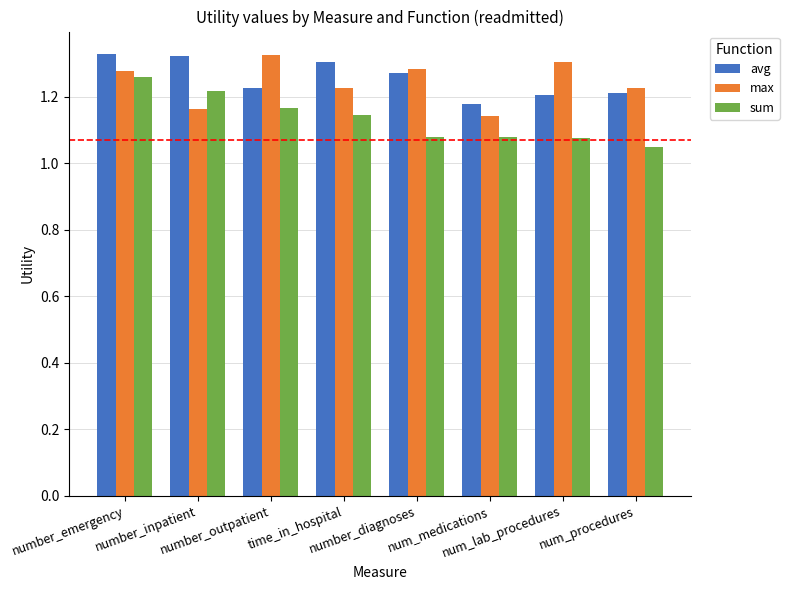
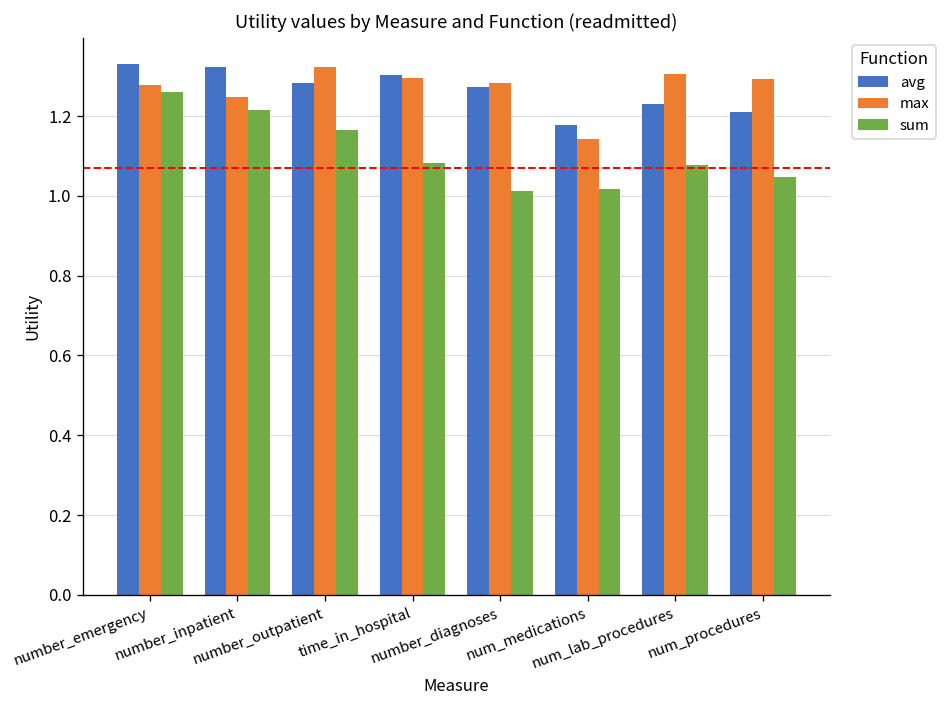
  {
    "avg": {
      "number_emergency": 1.33,
      "number_inpatient": 1.32,
-     "number_outpatient": 1.23,
+     "number_outpatient": 1.28,
      "time_in_hospital": 1.30,
      "number_diagnoses": 1.27,
      "num_medications": 1.18,
-     "num_lab_procedures": 1.20,
+     "num_lab_procedures": 1.23,
      "num_procedures": 1.21
    },
    "max": {
      "number_emergency": 1.28,
-     "number_inpatient": 1.16,
+     "number_inpatient": 1.25,
      "number_outpatient": 1.32,
-     "time_in_hospital": 1.22,
+     "time_in_hospital": 1.29,
      "number_diagnoses": 1.28,
      "num_medications": 1.14,
      "num_lab_procedures": 1.31,
-     "num_procedures": 1.22
+     "num_procedures": 1.29
    },
    "sum": {
      "number_emergency": 1.26,
      "number_inpatient": 1.22,
      "number_outpatient": 1.16,
-     "time_in_hospital": 1.14,
-     "number_diagnoses": 1.08,
-     "num_medications": 1.08,
+     "time_in_hospital": 1.08,
+     "number_diagnoses": 1.01,
+     "num_medications": 1.02,
      "num_lab_procedures": 1.08,
      "num_procedures": 1.05
    }
  }
